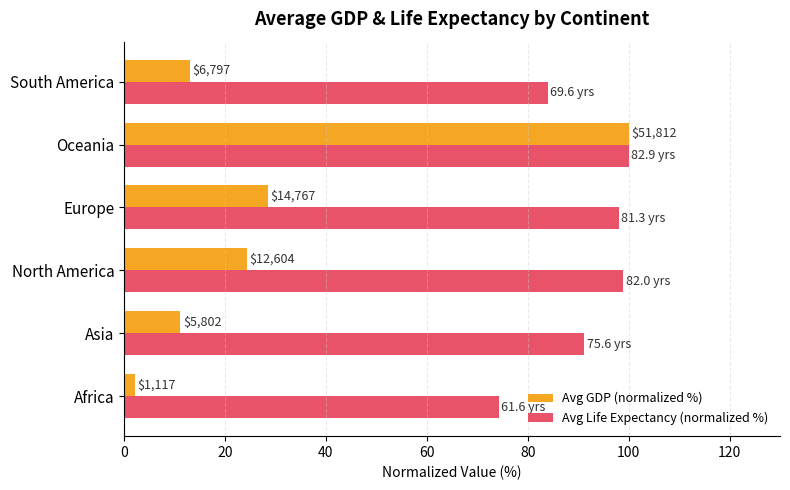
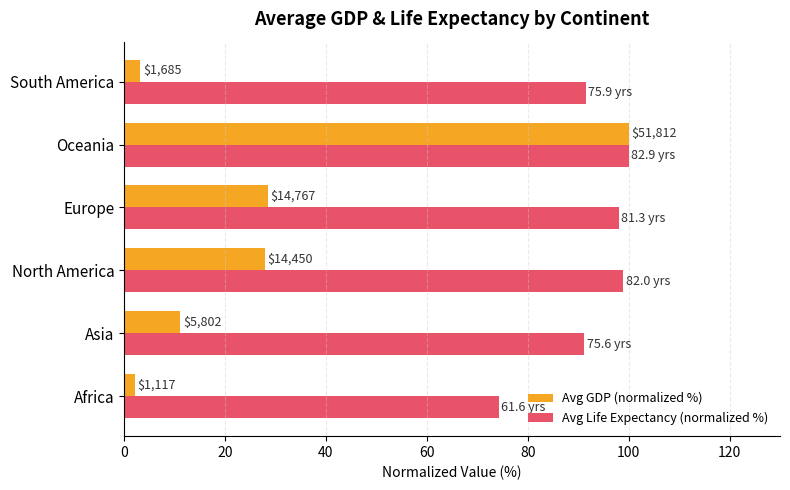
  {
    "Avg GDP (normalized %)": {
-     "South America": "$6,797",
-     "North America": "$12,604"
+     "South America": "$1,685",
+     "North America": "$14,450"
    },
    "Avg Life Expectancy (normalized %)": {
-     "South America": "69.6"
+     "South America": "75.9"
    }
  }
